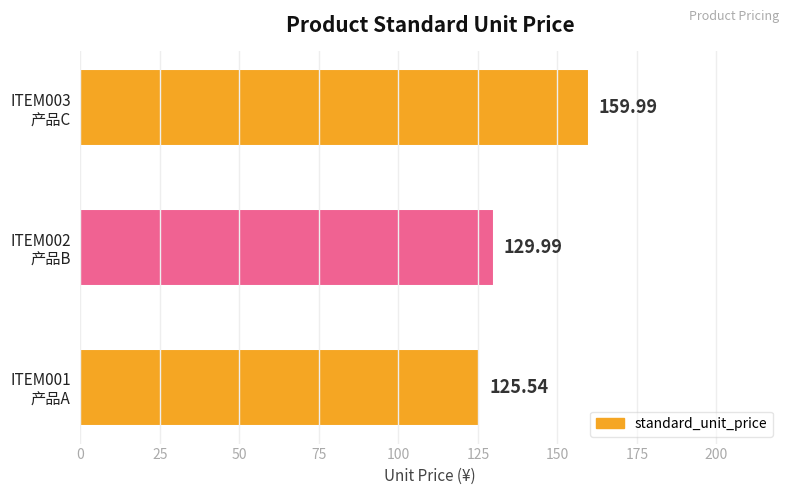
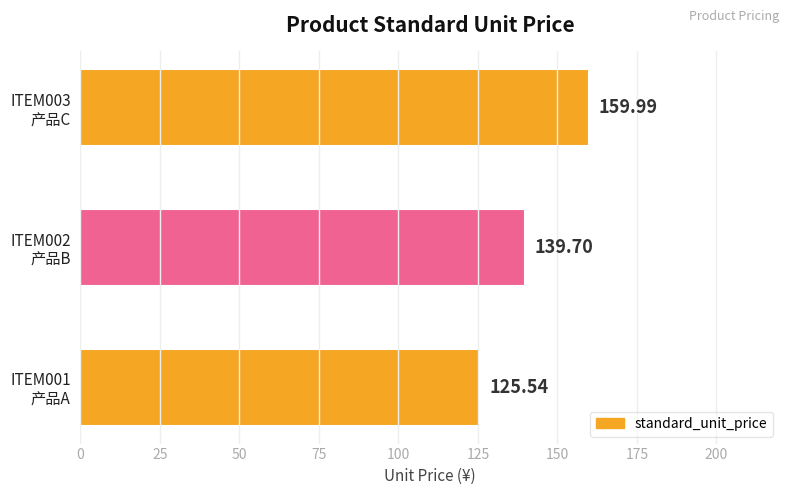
  {
    "ITEM003 产品C": 159.99,
-   "ITEM002 产品B": 129.99,
+   "ITEM002 产品B": 139.70,
    "ITEM001 产品A": 125.54
  }
